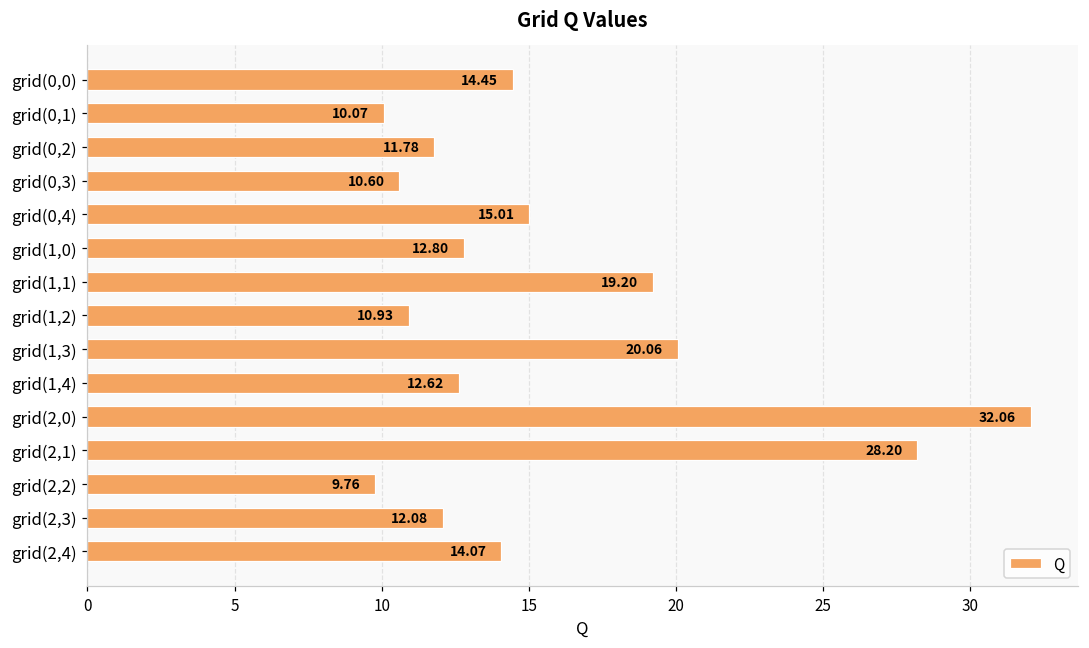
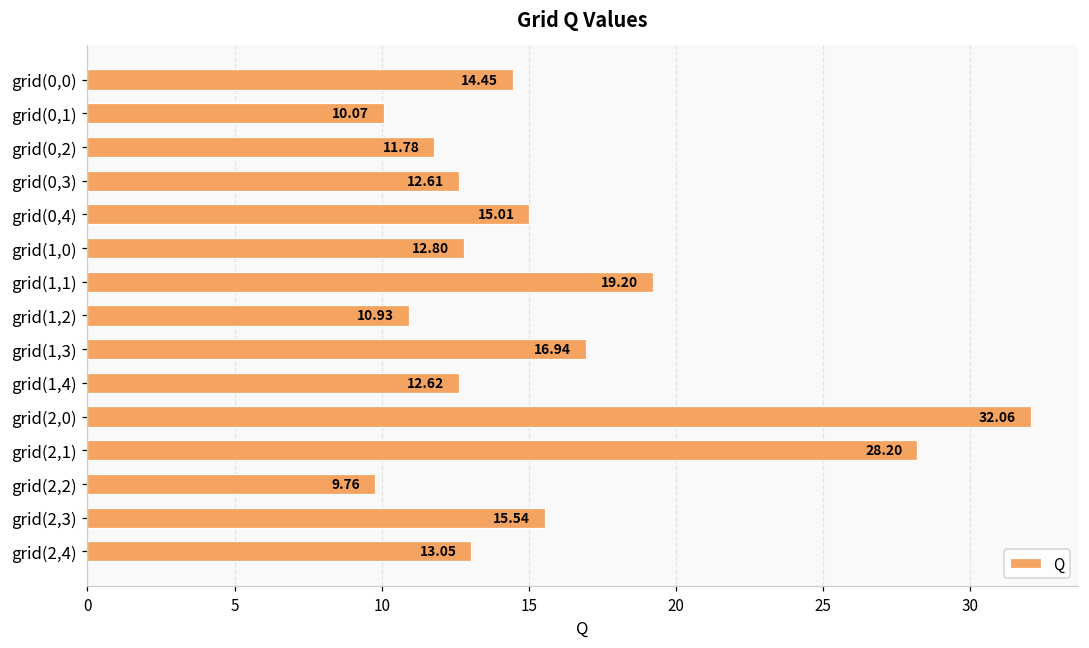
  {
    "grid(0,0)": 14.45,
    "grid(0,1)": 10.07,
    "grid(0,2)": 11.78,
-   "grid(0,3)": 10.60,
+   "grid(0,3)": 12.61,
    "grid(0,4)": 15.01,
    "grid(1,0)": 12.80,
    "grid(1,1)": 19.20,
    "grid(1,2)": 10.93,
-   "grid(1,3)": 20.06,
+   "grid(1,3)": 16.94,
    "grid(1,4)": 12.62,
    "grid(2,0)": 32.06,
    "grid(2,1)": 28.20,
    "grid(2,2)": 9.76,
-   "grid(2,3)": 12.08,
-   "grid(2,4)": 14.07
+   "grid(2,3)": 15.54,
+   "grid(2,4)": 13.05
  }
